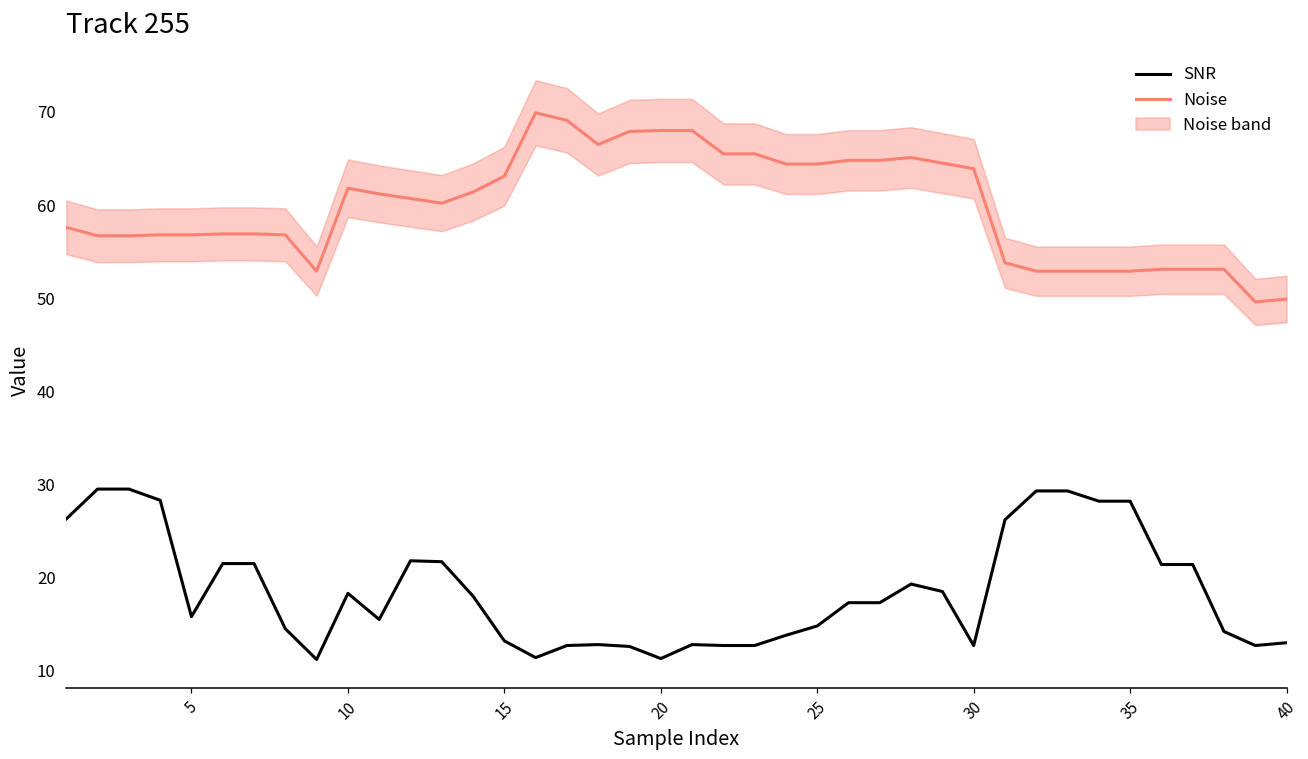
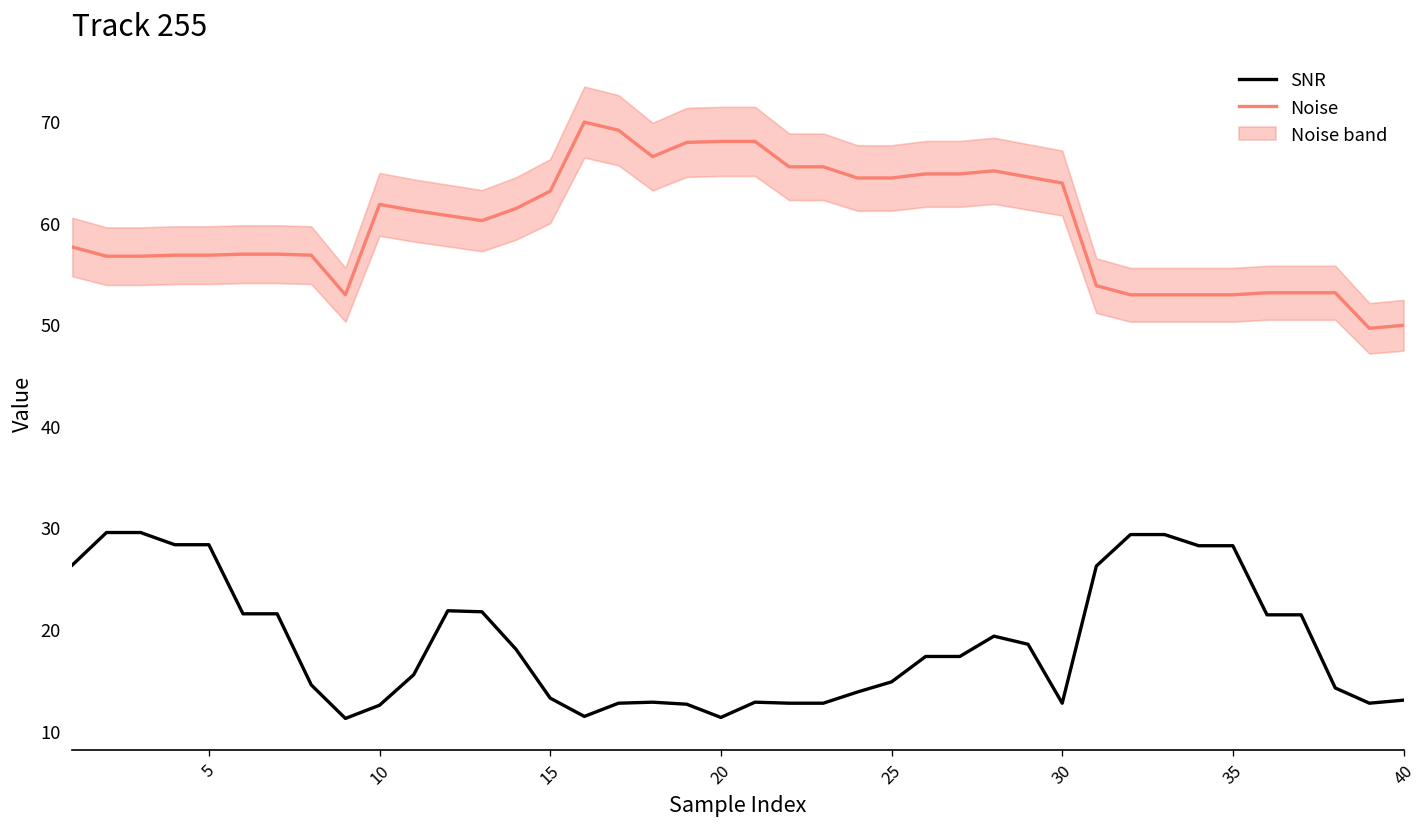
  {
    "SNR": {
-     "5": 16,
-     "10": 18,
+     "5": 28,
+     "10": 13,
      "15": 13,
      "20": 11,
      "25": 15,
      "30": 13,
      "35": 28,
      "40": 13
    }
  }
